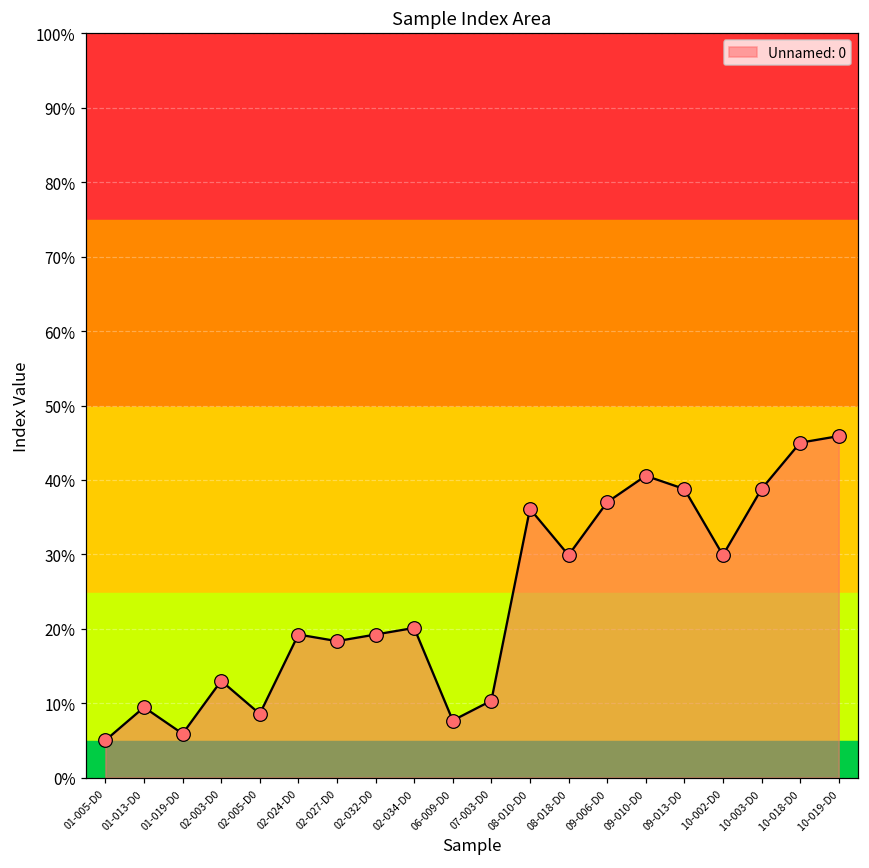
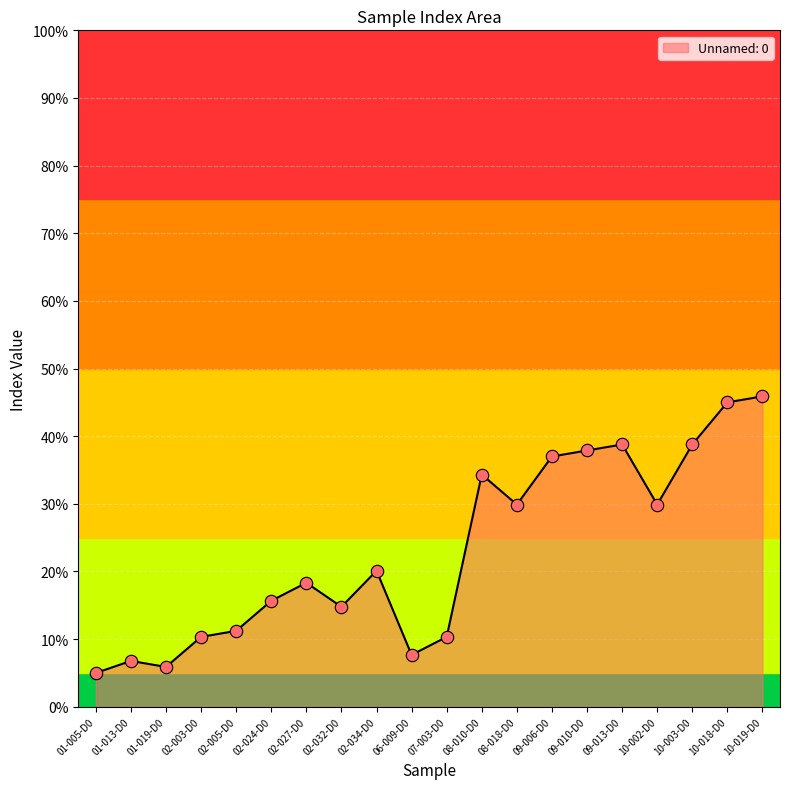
  {
    "01-005-D0": "5%",
-   "01-013-D0": "9%",
+   "01-013-D0": "7%",
    "01-019-D0": "6%",
-   "02-003-D0": "13%",
-   "02-005-D0": "9%",
-   "02-024-D0": "19%",
+   "02-003-D0": "10%",
+   "02-005-D0": "11%",
+   "02-024-D0": "16%",
    "02-027-D0": "18%",
-   "02-032-D0": "19%",
+   "02-032-D0": "15%",
    "02-034-D0": "20%",
    "06-009-D0": "8%",
    "07-003-D0": "10%",
-   "08-010-D0": "36%",
+   "08-010-D0": "34%",
    "08-018-D0": "30%",
    "09-006-D0": "37%",
-   "09-010-D0": "41%",
+   "09-010-D0": "38%",
    "09-013-D0": "39%",
    "10-002-D0": "30%",
    "10-003-D0": "39%",
    "10-018-D0": "45%",
    "10-019-D0": "46%"
  }
